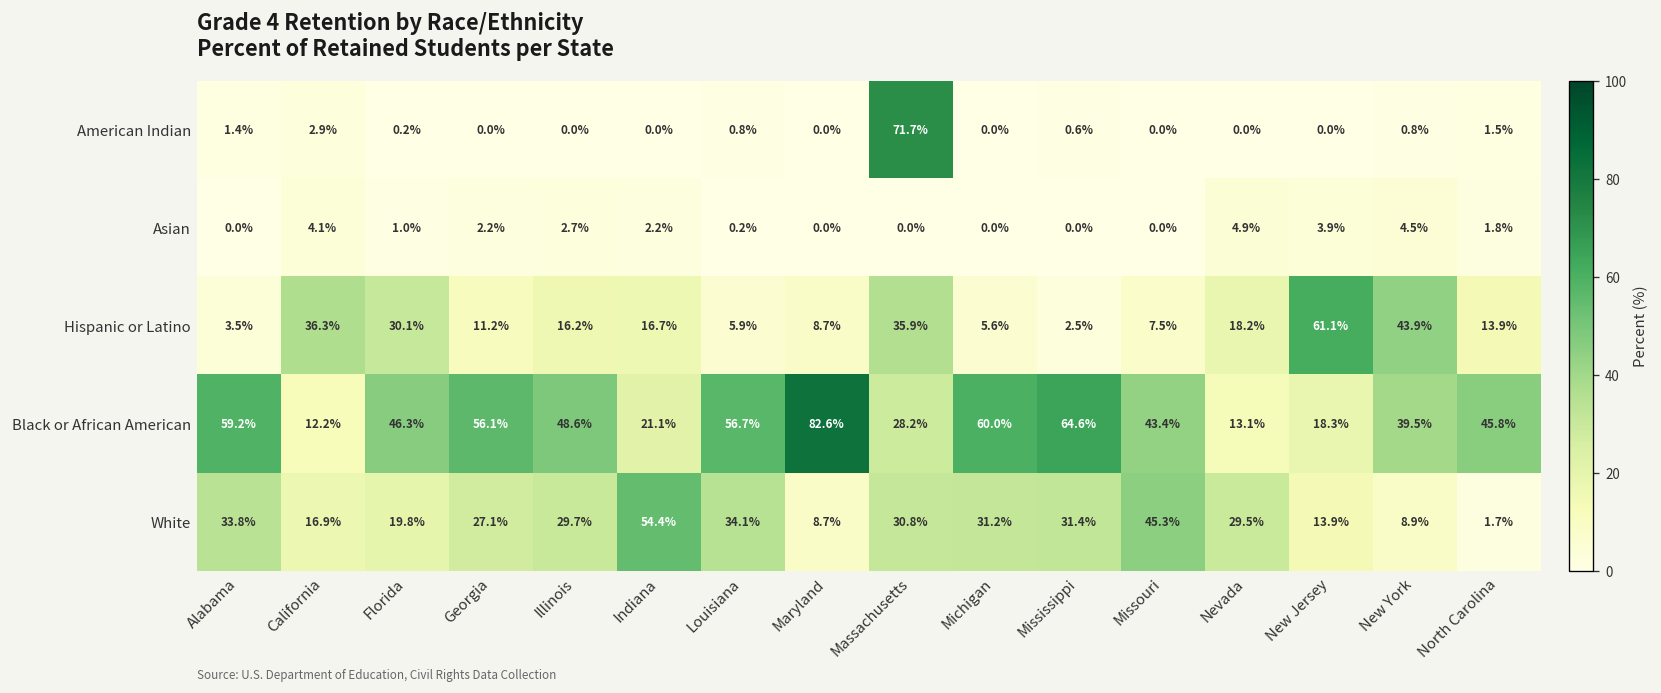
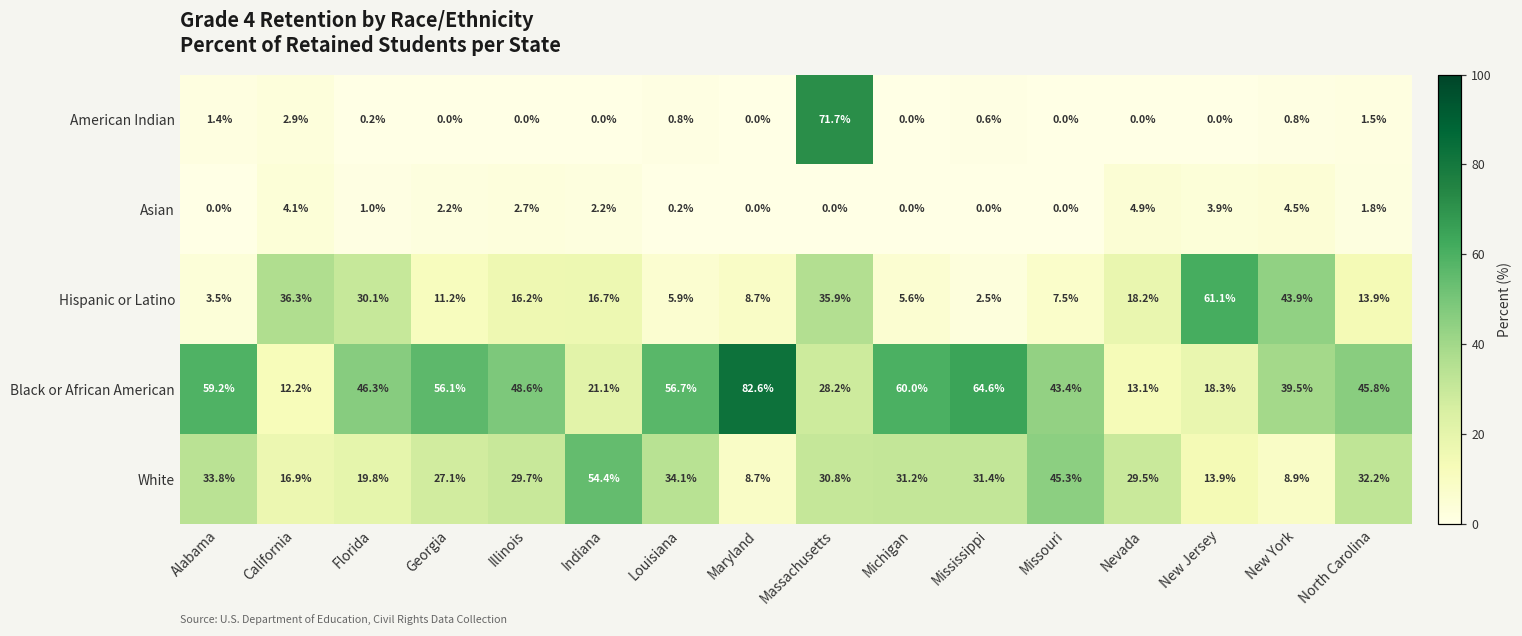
  {
    "American Indian": {
      "Alabama": "1.4%",
      "California": "2.9%",
      "Florida": "0.2%",
      "Georgia": "0.0%",
      "Illinois": "0.0%",
      "Indiana": "0.0%",
      "Louisiana": "0.8%",
      "Maryland": "0.0%",
      "Massachusetts": "71.7%",
      "Michigan": "0.0%",
      "Mississippi": "0.6%",
      "Missouri": "0.0%",
      "Nevada": "0.0%",
      "New Jersey": "0.0%",
      "New York": "0.8%",
      "North Carolina": "1.5%"
    },
    "Asian": {
      "Alabama": "0.0%",
      "California": "4.1%",
      "Florida": "1.0%",
      "Georgia": "2.2%",
      "Illinois": "2.7%",
      "Indiana": "2.2%",
      "Louisiana": "0.2%",
      "Maryland": "0.0%",
      "Massachusetts": "0.0%",
      "Michigan": "0.0%",
      "Mississippi": "0.0%",
      "Missouri": "0.0%",
      "Nevada": "4.9%",
      "New Jersey": "3.9%",
      "New York": "4.5%",
      "North Carolina": "1.8%"
    },
    "Hispanic or Latino": {
      "Alabama": "3.5%",
      "California": "36.3%",
      "Florida": "30.1%",
      "Georgia": "11.2%",
      "Illinois": "16.2%",
      "Indiana": "16.7%",
      "Louisiana": "5.9%",
      "Maryland": "8.7%",
      "Massachusetts": "35.9%",
      "Michigan": "5.6%",
      "Mississippi": "2.5%",
      "Missouri": "7.5%",
      "Nevada": "18.2%",
      "New Jersey": "61.1%",
      "New York": "43.9%",
      "North Carolina": "13.9%"
    },
    "Black or African American": {
      "Alabama": "59.2%",
      "California": "12.2%",
      "Florida": "46.3%",
      "Georgia": "56.1%",
      "Illinois": "48.6%",
      "Indiana": "21.1%",
      "Louisiana": "56.7%",
      "Maryland": "82.6%",
      "Massachusetts": "28.2%",
      "Michigan": "60.0%",
      "Mississippi": "64.6%",
      "Missouri": "43.4%",
      "Nevada": "13.1%",
      "New Jersey": "18.3%",
      "New York": "39.5%",
      "North Carolina": "45.8%"
    },
    "White": {
      "Alabama": "33.8%",
      "California": "16.9%",
      "Florida": "19.8%",
      "Georgia": "27.1%",
      "Illinois": "29.7%",
      "Indiana": "54.4%",
      "Louisiana": "34.1%",
      "Maryland": "8.7%",
      "Massachusetts": "30.8%",
      "Michigan": "31.2%",
      "Mississippi": "31.4%",
      "Missouri": "45.3%",
      "Nevada": "29.5%",
      "New Jersey": "13.9%",
      "New York": "8.9%",
-     "North Carolina": "1.7%"
+     "North Carolina": "32.2%"
    }
  }
